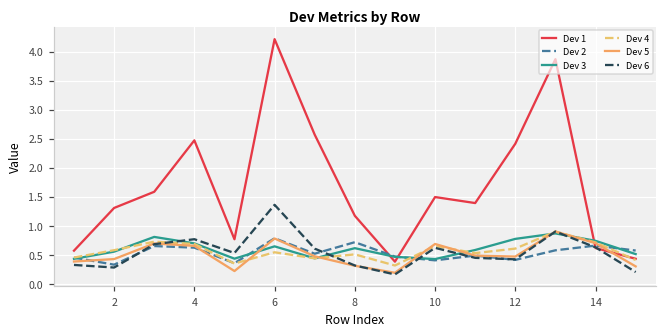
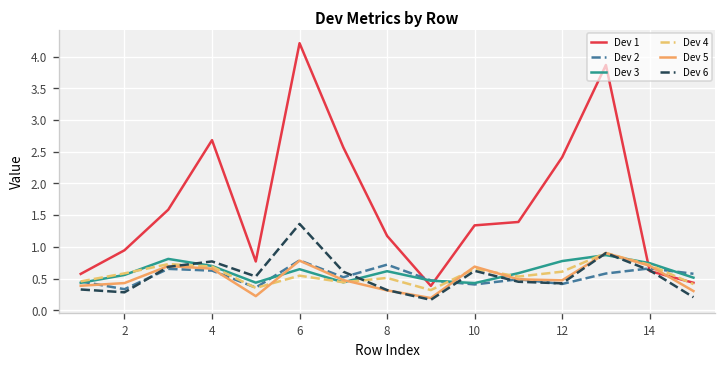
  {
    "Dev 1": {
-     "2": 1.3,
-     "4": 2.5,
+     "2": 0.9,
+     "4": 2.7,
      "6": 4.2,
      "8": 1.2,
-     "10": 1.5,
+     "10": 1.3,
      "12": 2.4
    },
    "Dev 6": {
      "2": 0.3,
      "4": 0.8,
      "6": 1.4
    }
  }
